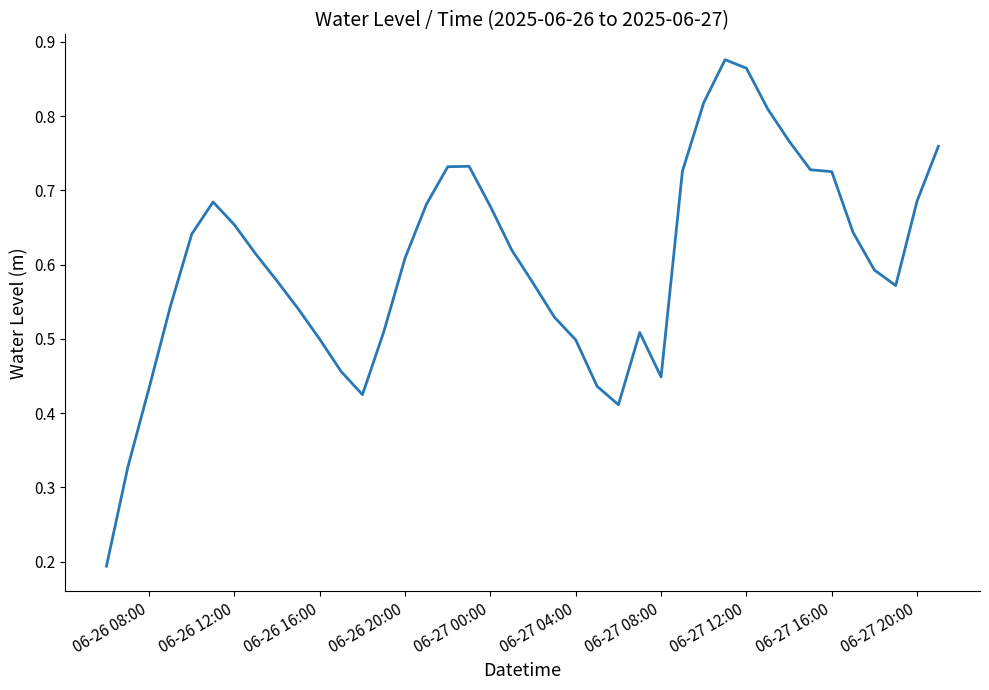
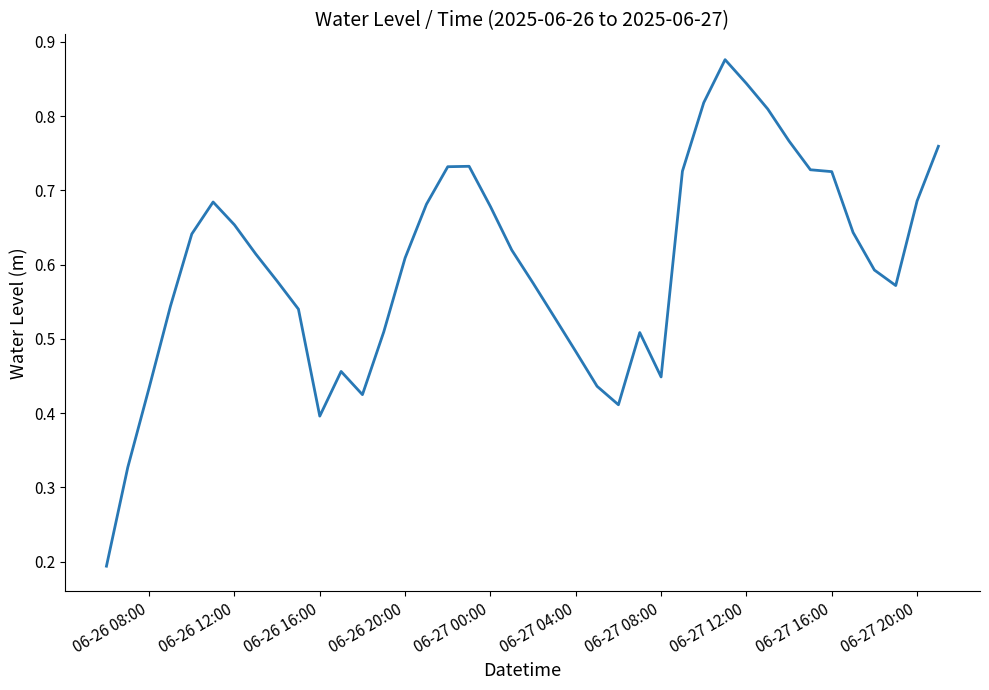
  {
    "06-26 08:00": 0.43,
    "06-26 12:00": 0.65,
-   "06-26 16:00": 0.50,
+   "06-26 16:00": 0.40,
    "06-26 20:00": 0.61,
    "06-27 00:00": 0.68,
-   "06-27 04:00": 0.50,
+   "06-27 04:00": 0.48,
    "06-27 08:00": 0.45,
-   "06-27 12:00": 0.86,
+   "06-27 12:00": 0.84,
    "06-27 16:00": 0.73,
    "06-27 20:00": 0.69
  }
